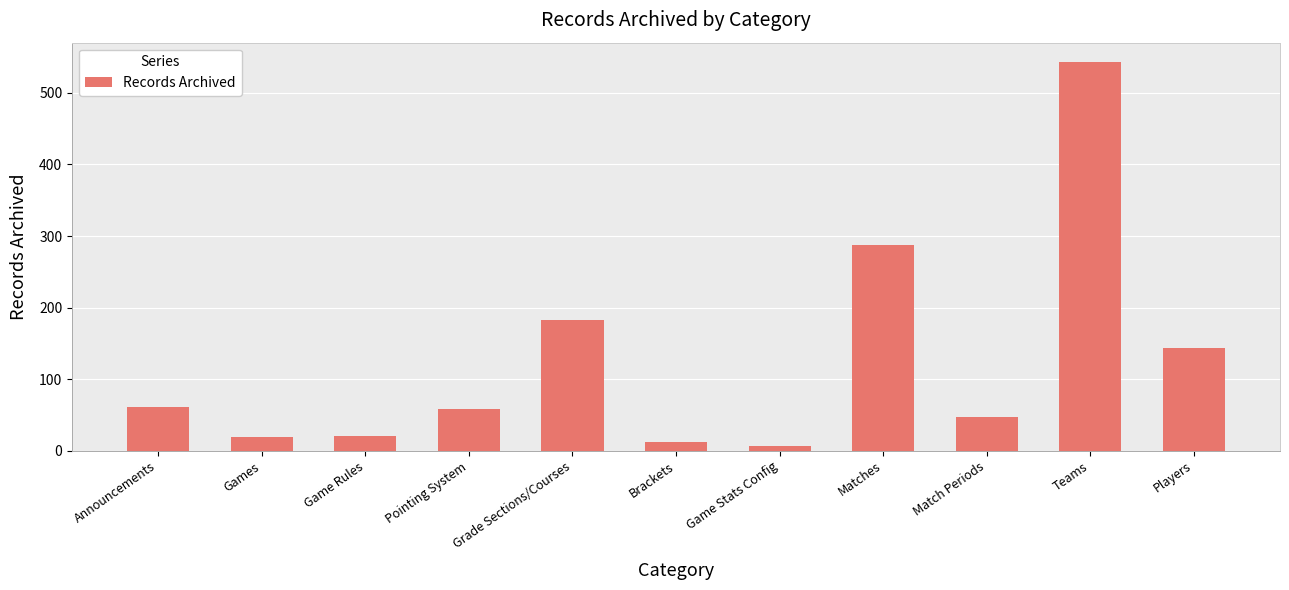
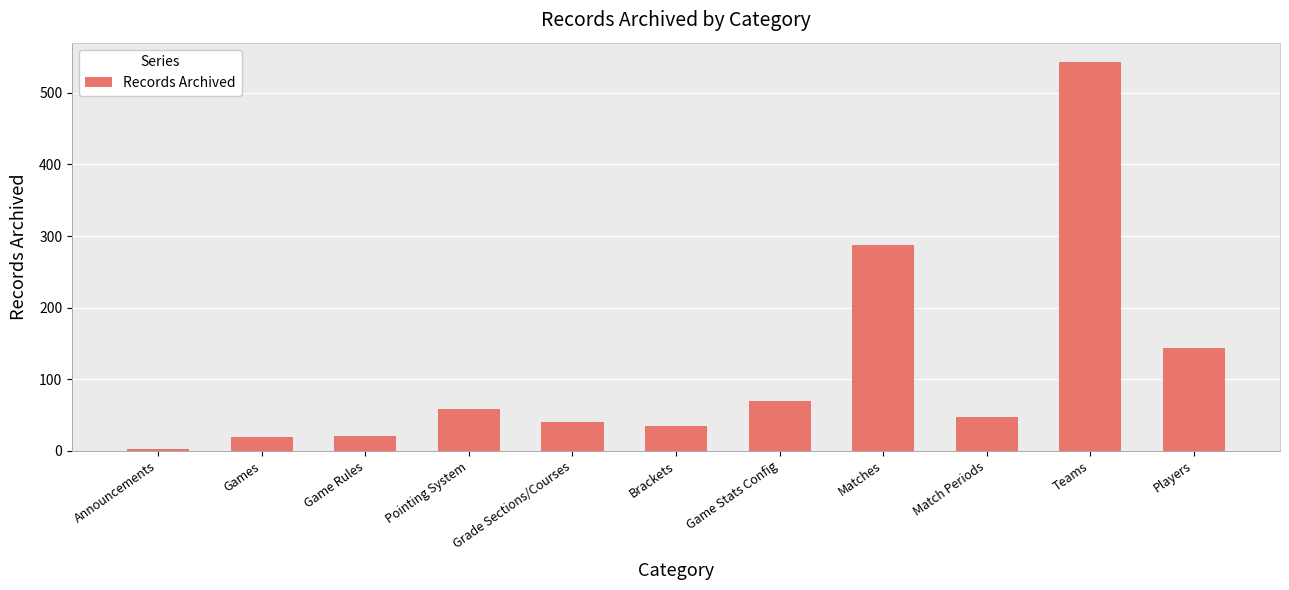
  {
-   "Announcements": 60,
+   "Announcements": 0,
    "Games": 20,
    "Game Rules": 20,
    "Pointing System": 60,
-   "Grade Sections/Courses": 180,
-   "Brackets": 10,
-   "Game Stats Config": 10,
+   "Grade Sections/Courses": 40,
+   "Brackets": 30,
+   "Game Stats Config": 70,
    "Matches": 290,
    "Match Periods": 50,
    "Teams": 540,
    "Players": 140
  }
